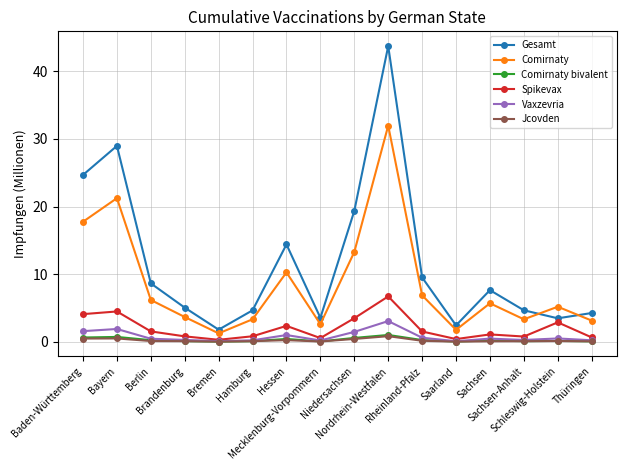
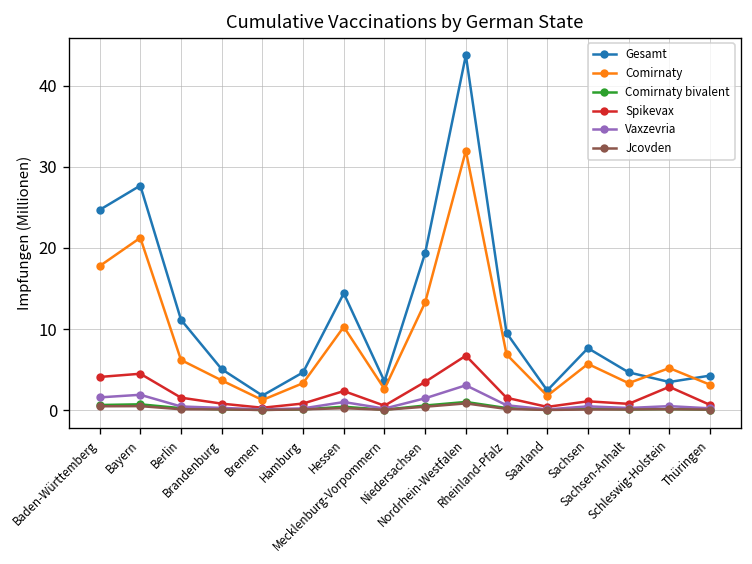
  {
    "Gesamt": {
      "Baden-Württemberg": 25,
-     "Bayern": 29,
-     "Berlin": 9,
+     "Bayern": 28,
+     "Berlin": 11,
      "Brandenburg": 5,
      "Bremen": 2,
      "Hamburg": 5,
      "Hessen": 14,
      "Mecklenburg-Vorpommern": 4,
      "Niedersachsen": 19,
      "Nordrhein-Westfalen": 44,
      "Rheinland-Pfalz": 10,
      "Saarland": 2,
      "Sachsen": 8,
      "Sachsen-Anhalt": 5,
      "Schleswig-Holstein": 3,
      "Thüringen": 4
    },
    "Comirnaty": {
      "Baden-Württemberg": 18,
      "Bayern": 21,
      "Berlin": 6,
      "Brandenburg": 4,
      "Bremen": 1,
      "Hamburg": 3,
      "Hessen": 10,
      "Mecklenburg-Vorpommern": 3,
      "Niedersachsen": 13,
      "Nordrhein-Westfalen": 32,
      "Rheinland-Pfalz": 7,
      "Saarland": 2,
      "Sachsen": 6,
      "Sachsen-Anhalt": 3,
      "Schleswig-Holstein": 5,
      "Thüringen": 3
    },
    "Spikevax": {
      "Baden-Württemberg": 4,
      "Bayern": 5,
      "Berlin": 2,
      "Brandenburg": 1,
      "Hamburg": 1,
      "Hessen": 2,
      "Niedersachsen": 4,
      "Nordrhein-Westfalen": 7,
      "Rheinland-Pfalz": 2,
      "Sachsen": 1,
      "Sachsen-Anhalt": 1,
      "Schleswig-Holstein": 3,
      "Thüringen": 1
    },
    "Vaxzevria": {
      "Baden-Württemberg": 2,
      "Bayern": 2,
      "Hessen": 1,
      "Niedersachsen": 1,
      "Nordrhein-Westfalen": 3
    }
  }
